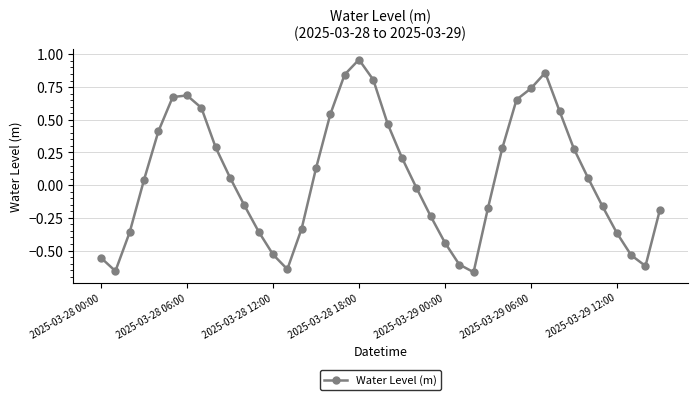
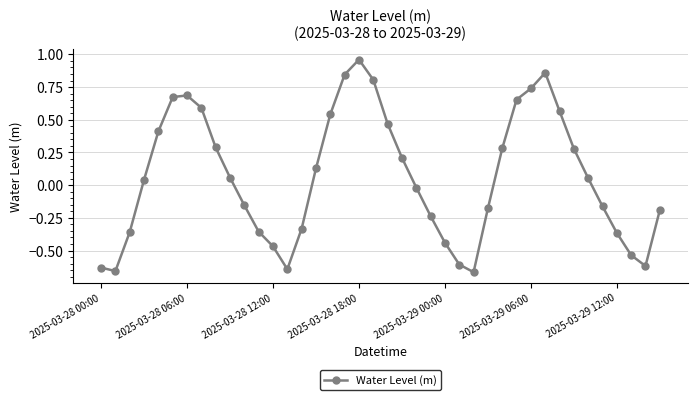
  {
-   "2025-03-28 00:00": -0.56,
+   "2025-03-28 00:00": -0.63,
    "2025-03-28 06:00": 0.69,
-   "2025-03-28 12:00": -0.53,
+   "2025-03-28 12:00": -0.47,
    "2025-03-28 18:00": 0.96,
    "2025-03-29 00:00": -0.44,
    "2025-03-29 06:00": 0.74,
    "2025-03-29 12:00": -0.37
  }
